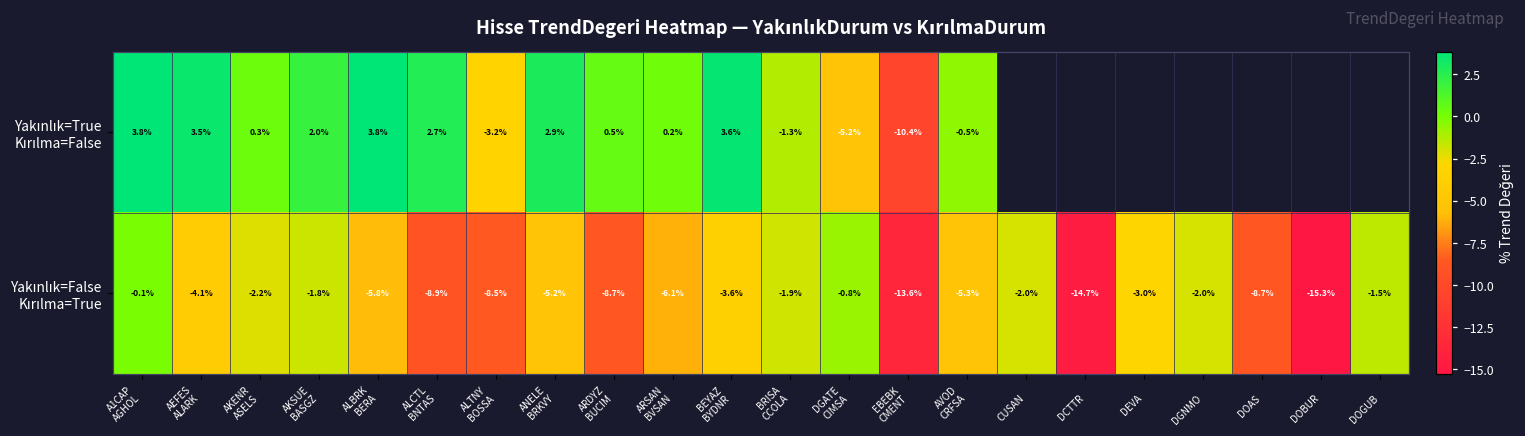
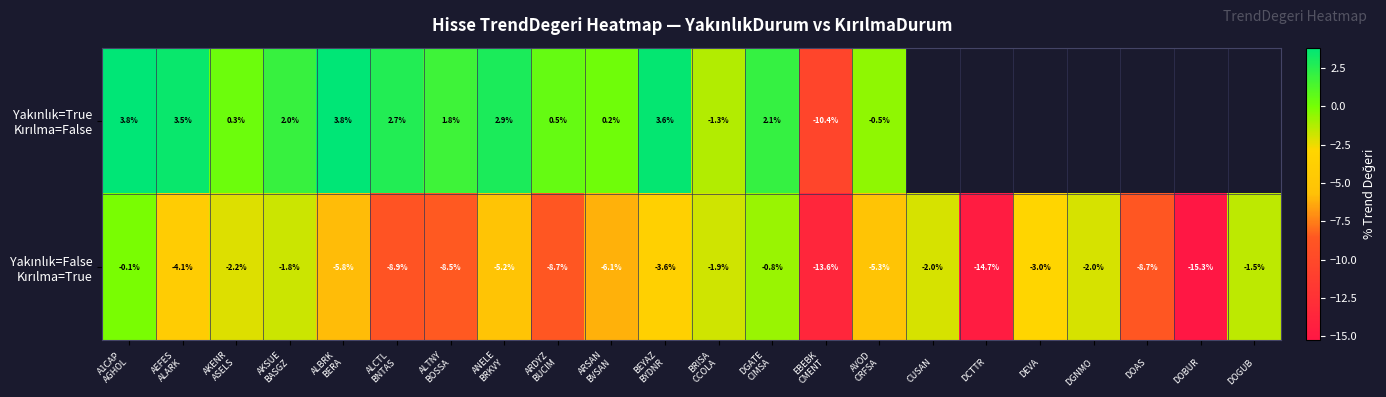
  {
    "Yakınlık=True Kırılma=False": {
      "A1CAP AGHOL": "3.8%",
      "AEFES ALARK": "3.5%",
      "AKENR ASELS": "0.3%",
      "AKSUE BASGZ": "2.0%",
      "ALBRK BERA": "3.8%",
      "ALCTL BNTAS": "2.7%",
-     "ALTNY BOSSA": "-3.2%",
+     "ALTNY BOSSA": "1.8%",
      "ANELE BRKVY": "2.9%",
      "ARDYZ BUCIM": "0.5%",
      "ARSAN BVSAN": "0.2%",
      "BEYAZ BYDNR": "3.6%",
      "BRISA CCOLA": "-1.3%",
-     "DGATE CIMSA": "-5.2%",
+     "DGATE CIMSA": "2.1%",
      "EBEBK CMENT": "-10.4%",
      "AVOD CRFSA": "-0.5%"
    },
    "Yakınlık=False Kırılma=True": {
      "A1CAP AGHOL": "-0.1%",
      "AEFES ALARK": "-4.1%",
      "AKENR ASELS": "-2.2%",
      "AKSUE BASGZ": "-1.8%",
      "ALBRK BERA": "-5.8%",
      "ALCTL BNTAS": "-8.9%",
      "ALTNY BOSSA": "-8.5%",
      "ANELE BRKVY": "-5.2%",
      "ARDYZ BUCIM": "-8.7%",
      "ARSAN BVSAN": "-6.1%",
      "BEYAZ BYDNR": "-3.6%",
      "BRISA CCOLA": "-1.9%",
      "DGATE CIMSA": "-0.8%",
      "EBEBK CMENT": "-13.6%",
      "AVOD CRFSA": "-5.3%",
      "CUSAN": "-2.0%",
      "DCTTR": "-14.7%",
      "DEVA": "-3.0%",
      "DGNMO": "-2.0%",
      "DOAS": "-8.7%",
      "DOBUR": "-15.3%",
      "DOGUB": "-1.5%"
    }
  }
